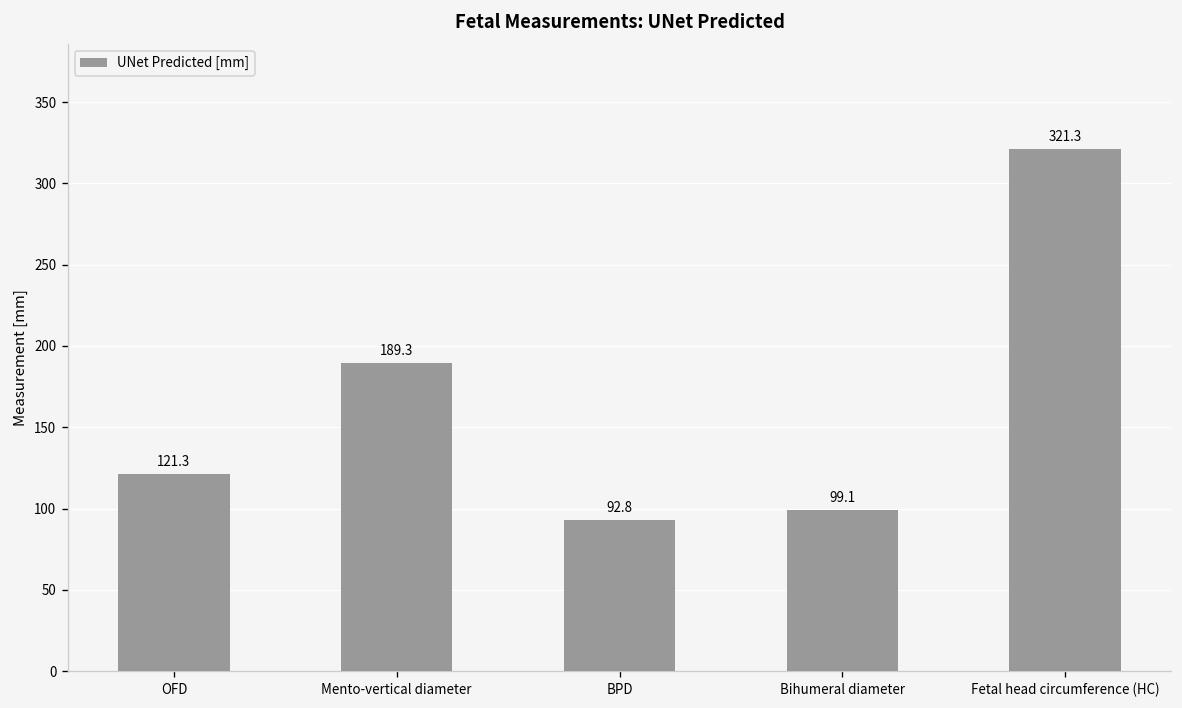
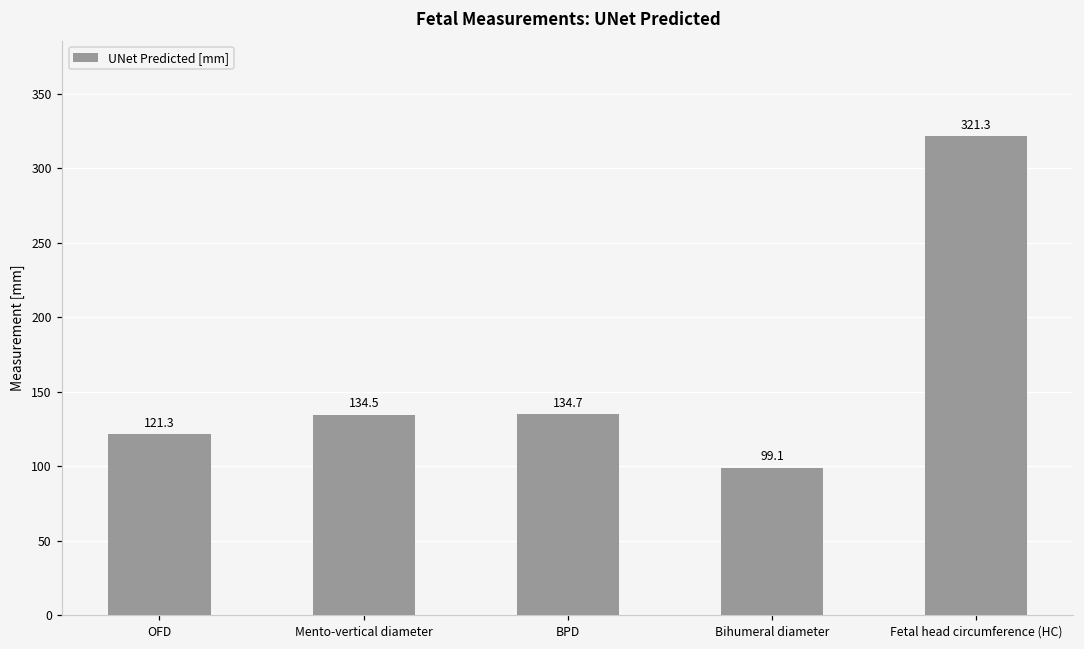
  {
    "OFD": 121.3,
-   "Mento-vertical diameter": 189.3,
-   "BPD": 92.8,
+   "Mento-vertical diameter": 134.5,
+   "BPD": 134.7,
    "Bihumeral diameter": 99.1,
    "Fetal head circumference (HC)": 321.3
  }
